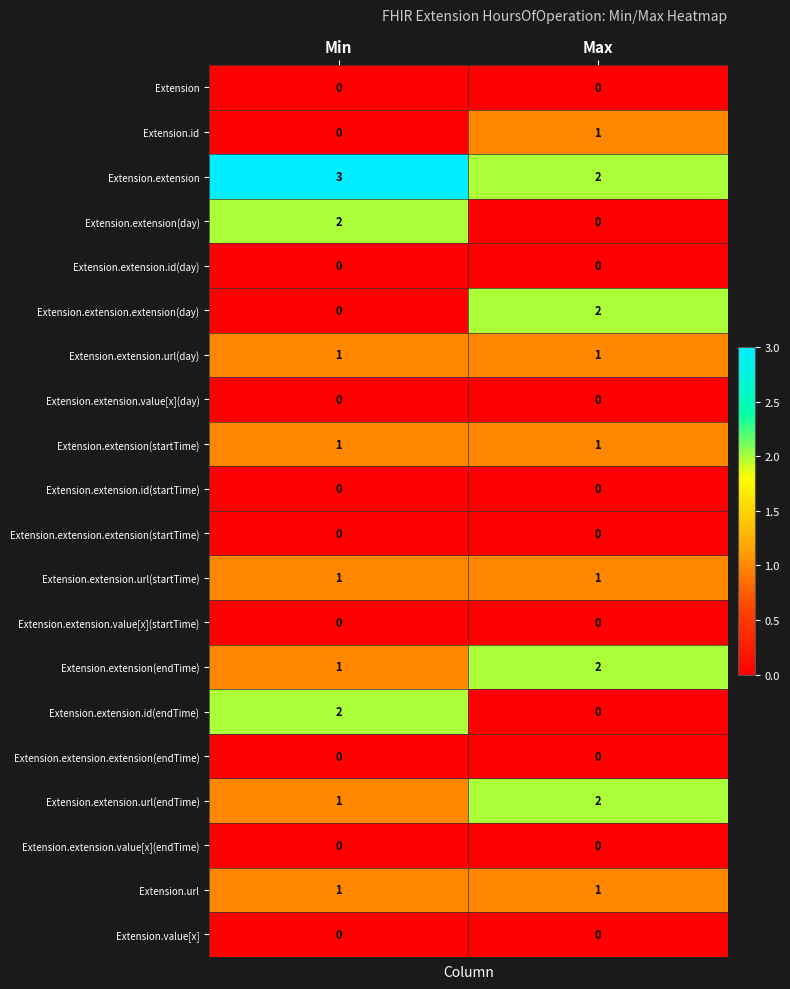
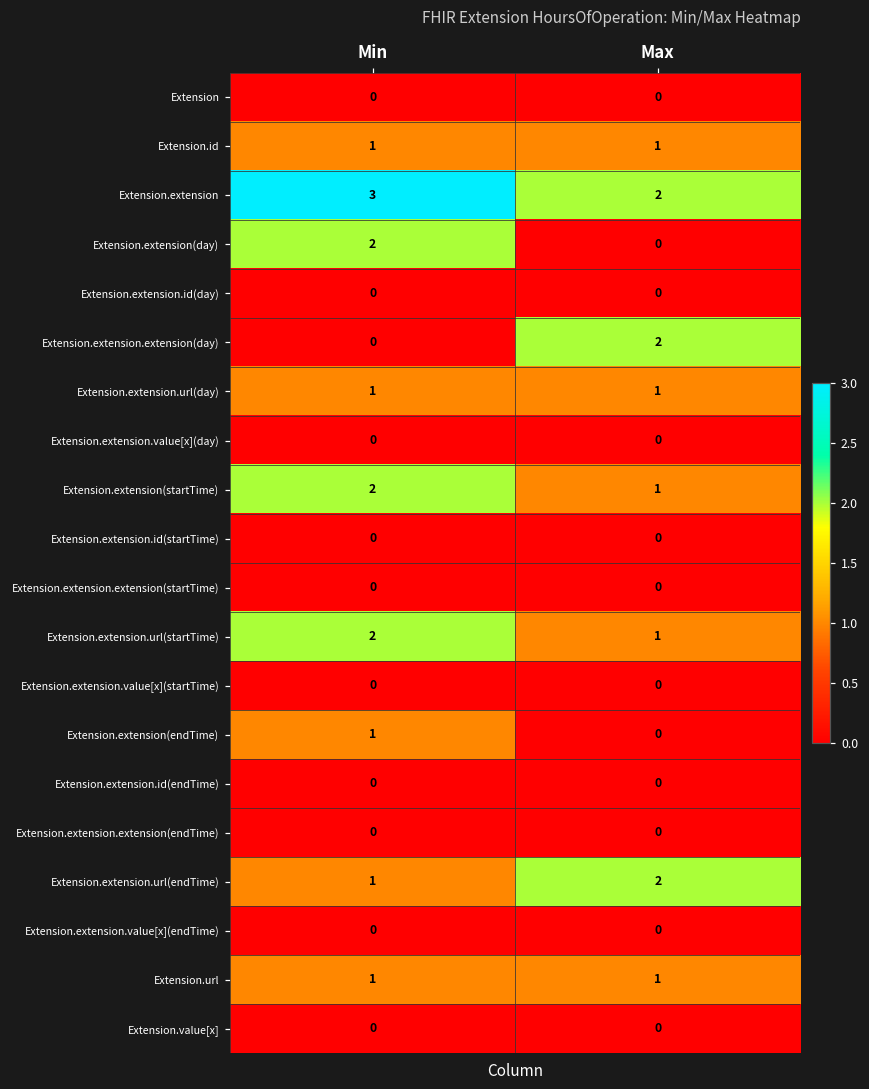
  {
    "Extension": {
      "Min": 0,
      "Max": 0
    },
    "Extension.id": {
-     "Min": 0,
+     "Min": 1,
      "Max": 1
    },
    "Extension.extension": {
      "Min": 3,
      "Max": 2
    },
    "Extension.extension(day)": {
      "Min": 2,
      "Max": 0
    },
    "Extension.extension.id(day)": {
      "Min": 0,
      "Max": 0
    },
    "Extension.extension.extension(day)": {
      "Min": 0,
      "Max": 2
    },
    "Extension.extension.url(day)": {
      "Min": 1,
      "Max": 1
    },
    "Extension.extension.value[x](day)": {
      "Min": 0,
      "Max": 0
    },
    "Extension.extension(startTime)": {
-     "Min": 1,
+     "Min": 2,
      "Max": 1
    },
    "Extension.extension.id(startTime)": {
      "Min": 0,
      "Max": 0
    },
    "Extension.extension.extension(startTime)": {
      "Min": 0,
      "Max": 0
    },
    "Extension.extension.url(startTime)": {
-     "Min": 1,
+     "Min": 2,
      "Max": 1
    },
    "Extension.extension.value[x](startTime)": {
      "Min": 0,
      "Max": 0
    },
    "Extension.extension(endTime)": {
      "Min": 1,
-     "Max": 2
+     "Max": 0
    },
    "Extension.extension.id(endTime)": {
-     "Min": 2,
+     "Min": 0,
      "Max": 0
    },
    "Extension.extension.extension(endTime)": {
      "Min": 0,
      "Max": 0
    },
    "Extension.extension.url(endTime)": {
      "Min": 1,
      "Max": 2
    },
    "Extension.extension.value[x](endTime)": {
      "Min": 0,
      "Max": 0
    },
    "Extension.url": {
      "Min": 1,
      "Max": 1
    },
    "Extension.value[x]": {
      "Min": 0,
      "Max": 0
    }
  }
